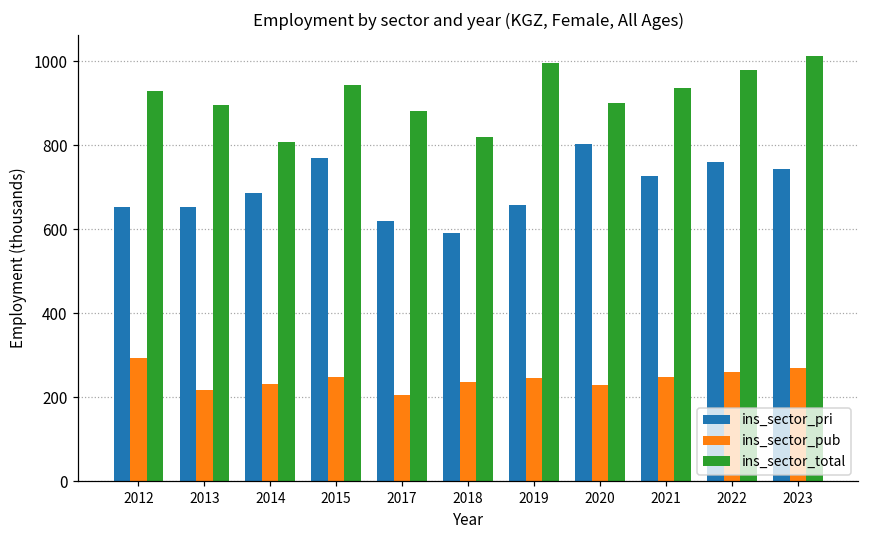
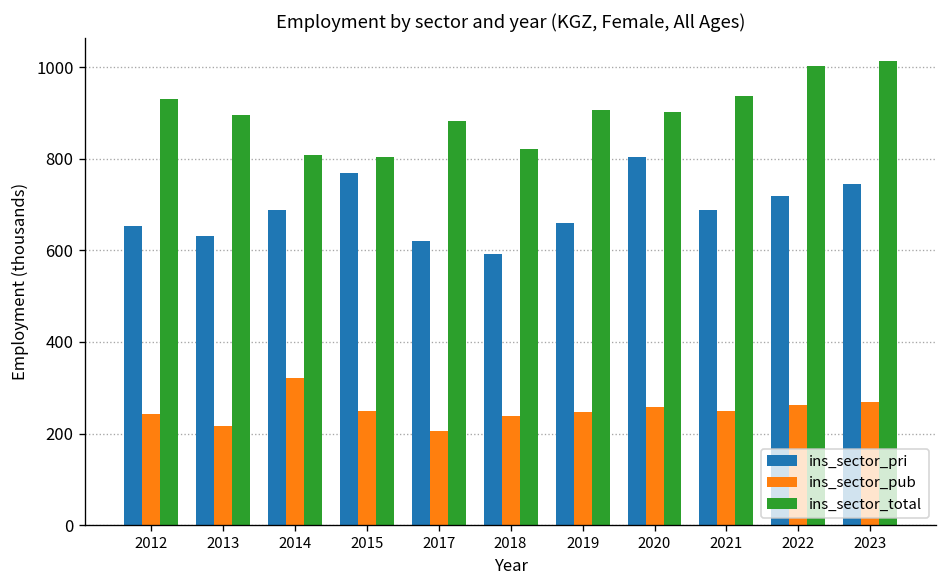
  {
    "ins_sector_pri": {
      "2012": 650,
-     "2013": 650,
+     "2013": 630,
      "2014": 690,
      "2015": 770,
      "2017": 620,
      "2018": 590,
      "2019": 660,
      "2020": 800,
-     "2021": 730,
-     "2022": 760,
+     "2021": 690,
+     "2022": 720,
      "2023": 740
    },
    "ins_sector_pub": {
-     "2012": 290,
+     "2012": 240,
      "2013": 220,
-     "2014": 230,
+     "2014": 320,
      "2015": 250,
      "2017": 200,
      "2018": 240,
      "2019": 250,
-     "2020": 230,
+     "2020": 260,
      "2021": 250,
      "2022": 260,
      "2023": 270
    },
    "ins_sector_total": {
      "2012": 930,
      "2013": 900,
      "2014": 810,
-     "2015": 940,
+     "2015": 800,
      "2017": 880,
      "2018": 820,
-     "2019": 1000,
+     "2019": 910,
      "2020": 900,
      "2021": 940,
-     "2022": 980,
+     "2022": 1000,
      "2023": 1010
    }
  }
